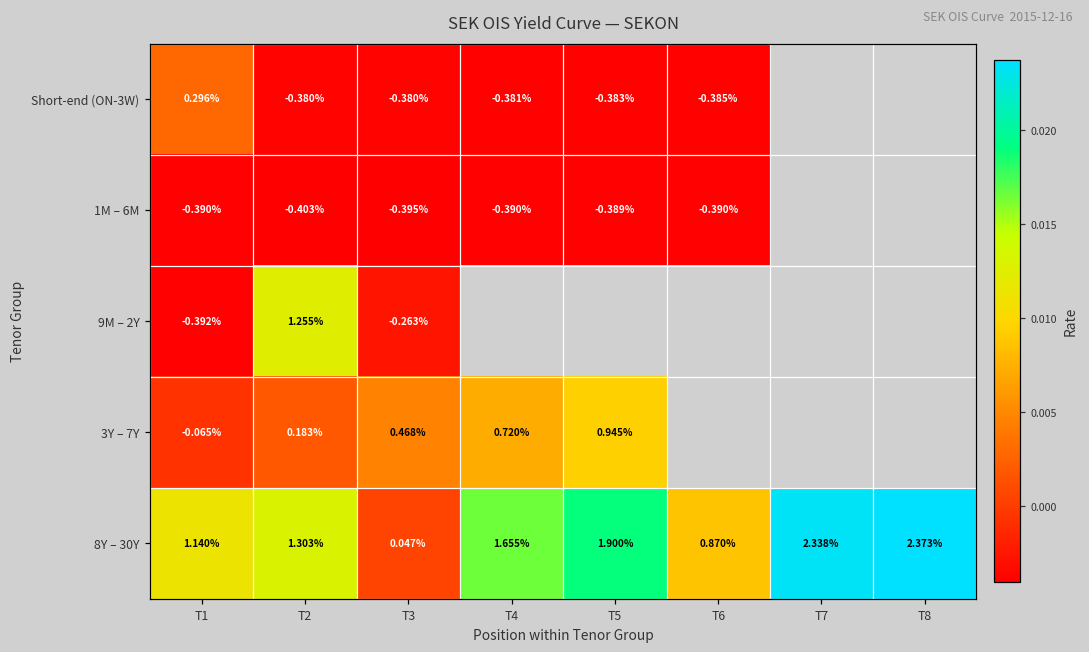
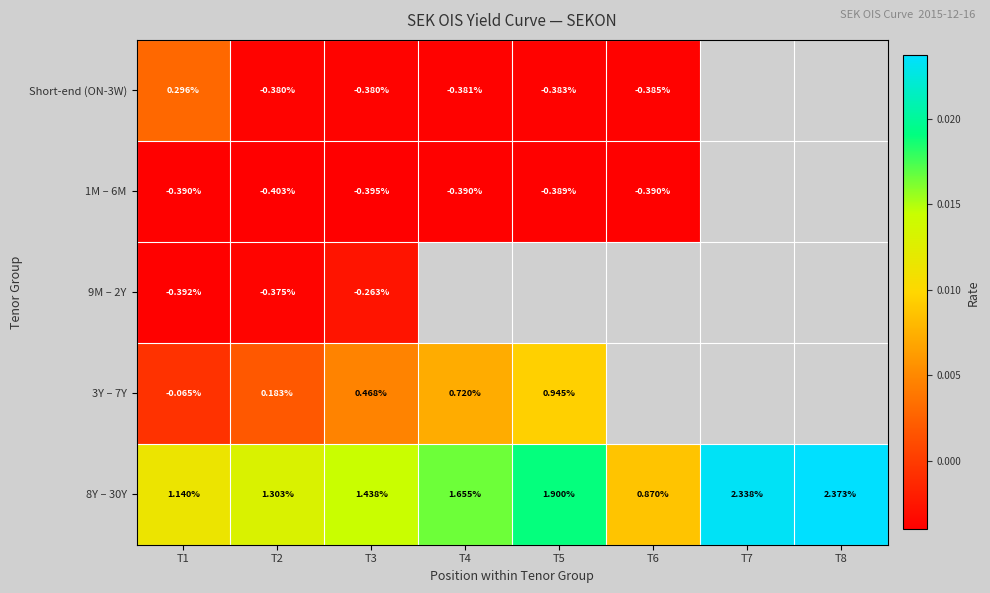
  {
    "Short-end (ON-3W)": {
      "T1": "0.296%",
      "T2": "-0.380%",
      "T3": "-0.380%",
      "T4": "-0.381%",
      "T5": "-0.383%",
      "T6": "-0.385%"
    },
    "1M – 6M": {
      "T1": "-0.390%",
      "T2": "-0.403%",
      "T3": "-0.395%",
      "T4": "-0.390%",
      "T5": "-0.389%",
      "T6": "-0.390%"
    },
    "9M – 2Y": {
      "T1": "-0.392%",
-     "T2": "1.255%",
+     "T2": "-0.375%",
      "T3": "-0.263%"
    },
    "3Y – 7Y": {
      "T1": "-0.065%",
      "T2": "0.183%",
      "T3": "0.468%",
      "T4": "0.720%",
      "T5": "0.945%"
    },
    "8Y – 30Y": {
      "T1": "1.140%",
      "T2": "1.303%",
-     "T3": "0.047%",
+     "T3": "1.438%",
      "T4": "1.655%",
      "T5": "1.900%",
      "T6": "0.870%",
      "T7": "2.338%",
      "T8": "2.373%"
    }
  }
